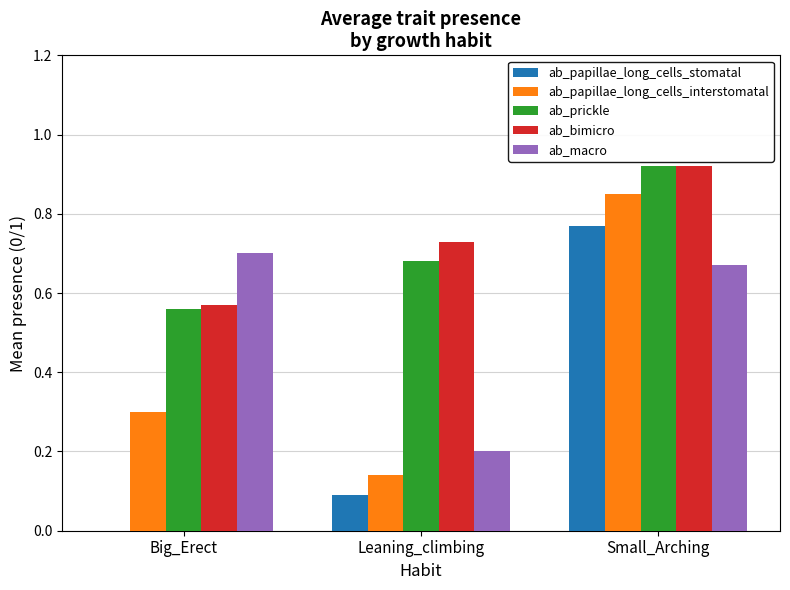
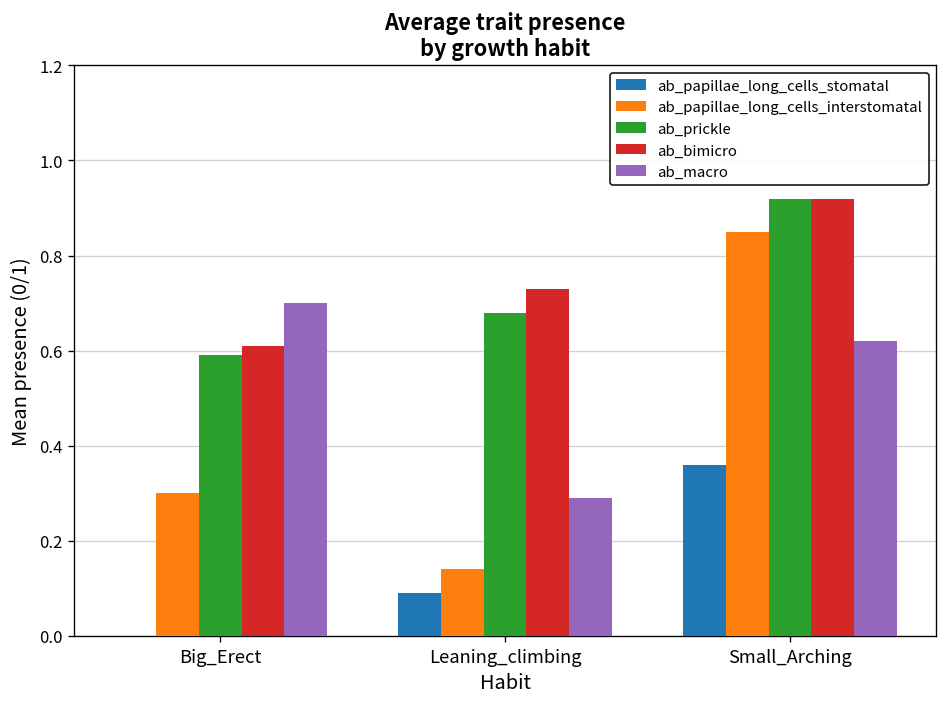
  {
    "ab_papillae_long_cells_stomatal": {
      "Big_Erect": 0.00,
      "Leaning_climbing": 0.09,
-     "Small_Arching": 0.77
+     "Small_Arching": 0.36
    },
    "ab_papillae_long_cells_interstomatal": {
      "Big_Erect": 0.30,
      "Leaning_climbing": 0.14,
      "Small_Arching": 0.85
    },
    "ab_prickle": {
-     "Big_Erect": 0.56,
+     "Big_Erect": 0.59,
      "Leaning_climbing": 0.68,
      "Small_Arching": 0.92
    },
    "ab_bimicro": {
-     "Big_Erect": 0.57,
+     "Big_Erect": 0.61,
      "Leaning_climbing": 0.73,
      "Small_Arching": 0.92
    },
    "ab_macro": {
      "Big_Erect": 0.70,
-     "Leaning_climbing": 0.20,
-     "Small_Arching": 0.67
+     "Leaning_climbing": 0.29,
+     "Small_Arching": 0.62
    }
  }
